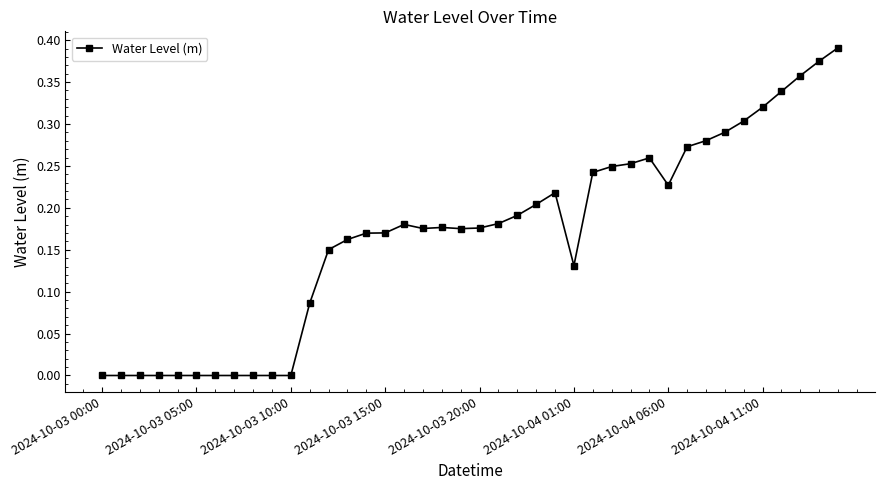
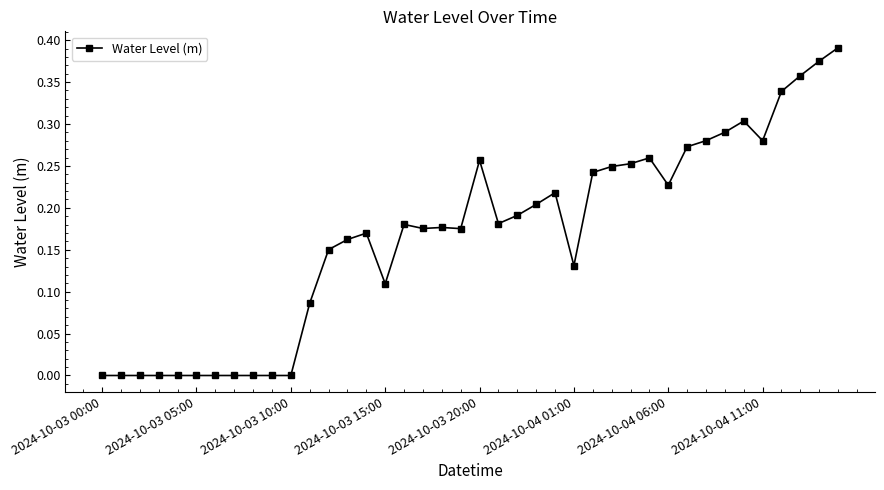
  {
    "2024-10-03 00:00": 0.00,
    "2024-10-03 05:00": 0.00,
    "2024-10-03 10:00": 0.00,
-   "2024-10-03 15:00": 0.17,
-   "2024-10-03 20:00": 0.18,
+   "2024-10-03 15:00": 0.11,
+   "2024-10-03 20:00": 0.26,
    "2024-10-04 01:00": 0.13,
    "2024-10-04 06:00": 0.23,
-   "2024-10-04 11:00": 0.32
+   "2024-10-04 11:00": 0.28
  }
